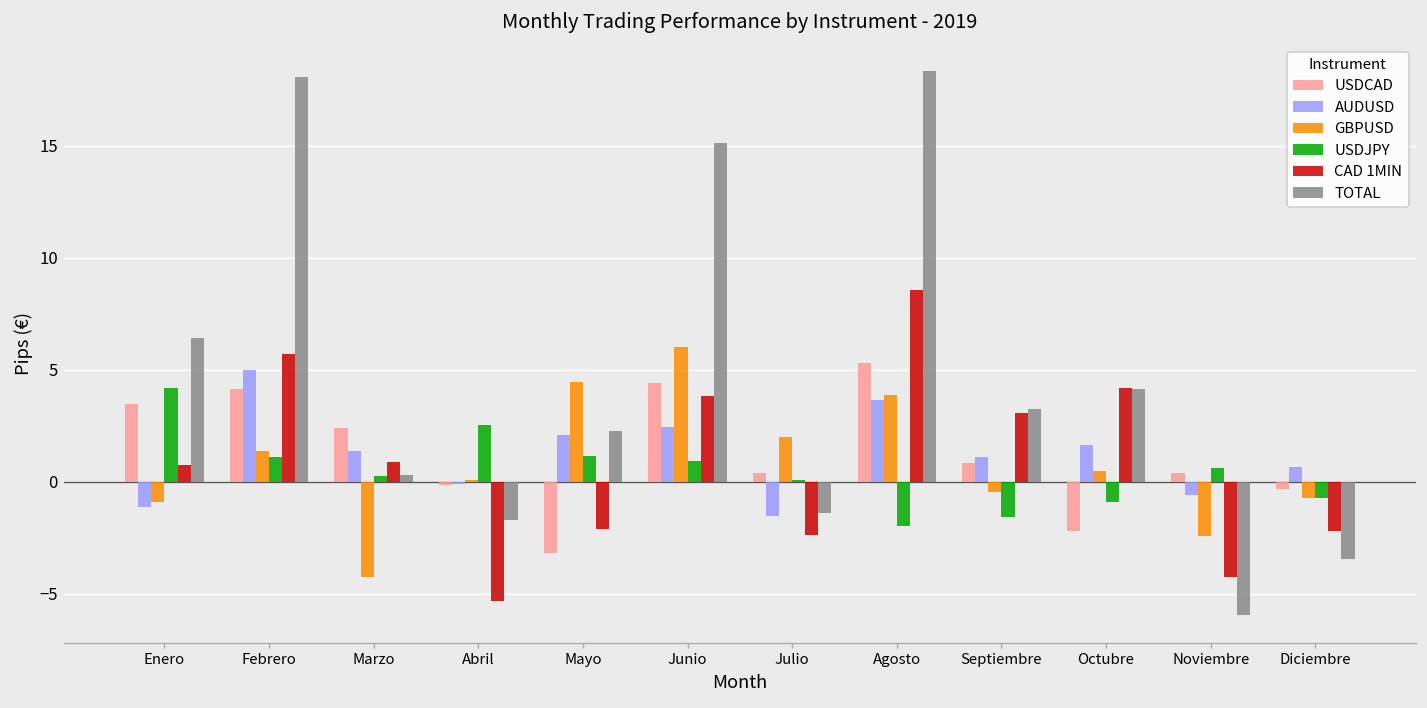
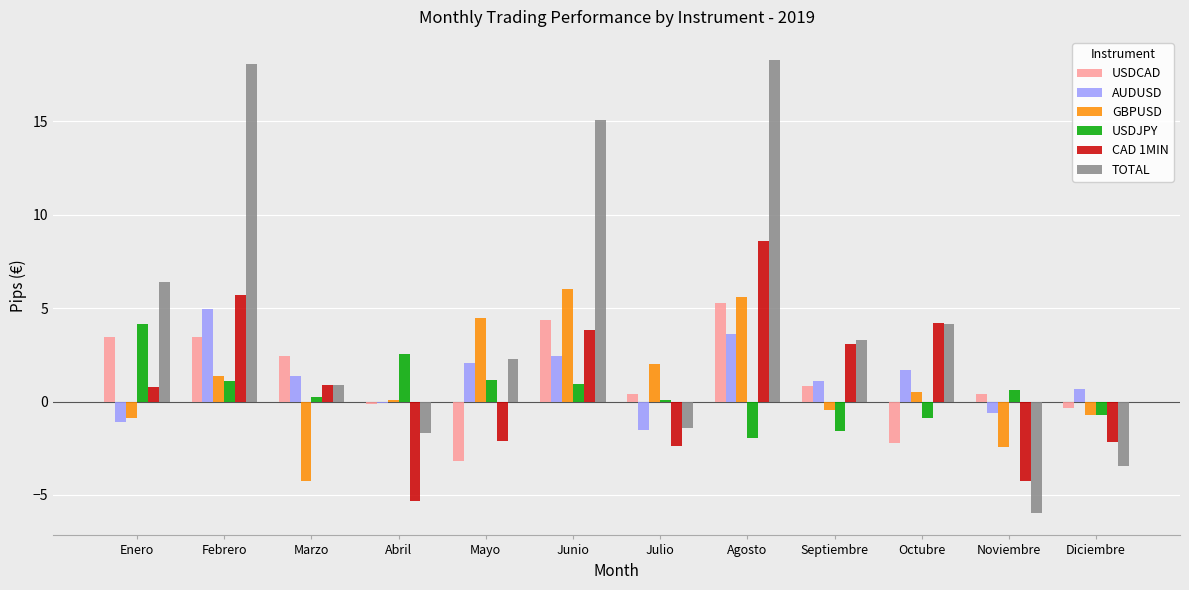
  {
    "USDCAD": {
      "Enero": 3.5,
-     "Febrero": 4.2,
+     "Febrero": 3.5,
      "Marzo": 2.4,
      "Abril": -0.2,
      "Mayo": -3.2,
      "Junio": 4.4,
      "Julio": 0.4,
      "Agosto": 5.3,
      "Septiembre": 0.8,
      "Octubre": -2.2,
      "Noviembre": 0.4,
      "Diciembre": -0.3
    },
    "AUDUSD": {
      "Enero": -1.1,
      "Febrero": 5.0,
      "Marzo": 1.4,
      "Mayo": 2.1,
      "Junio": 2.5,
      "Julio": -1.5,
      "Agosto": 3.6,
      "Septiembre": 1.1,
      "Octubre": 1.7,
      "Noviembre": -0.6,
      "Diciembre": 0.7
    },
    "GBPUSD": {
      "Enero": -0.9,
      "Febrero": 1.4,
      "Marzo": -4.2,
      "Mayo": 4.5,
      "Junio": 6.0,
      "Julio": 2.0,
-     "Agosto": 3.9,
+     "Agosto": 5.6,
      "Septiembre": -0.4,
      "Octubre": 0.5,
      "Noviembre": -2.4,
      "Diciembre": -0.7
    },
    "USDJPY": {
      "Enero": 4.2,
      "Febrero": 1.1,
      "Marzo": 0.3,
      "Abril": 2.5,
      "Mayo": 1.1,
      "Junio": 0.9,
      "Agosto": -2.0,
      "Septiembre": -1.6,
      "Octubre": -0.9,
      "Noviembre": 0.6,
      "Diciembre": -0.7
    },
    "CAD 1MIN": {
      "Enero": 0.8,
      "Febrero": 5.7,
      "Marzo": 0.9,
      "Abril": -5.3,
      "Mayo": -2.1,
      "Junio": 3.8,
      "Julio": -2.4,
      "Agosto": 8.6,
      "Septiembre": 3.1,
      "Octubre": 4.2,
      "Noviembre": -4.2,
      "Diciembre": -2.2
    },
    "TOTAL": {
      "Enero": 6.4,
      "Febrero": 18.1,
-     "Marzo": 0.3,
+     "Marzo": 0.9,
      "Abril": -1.7,
      "Mayo": 2.3,
      "Junio": 15.1,
      "Julio": -1.4,
      "Agosto": 18.3,
      "Septiembre": 3.3,
      "Octubre": 4.1,
      "Noviembre": -6.0,
      "Diciembre": -3.4
    }
  }
